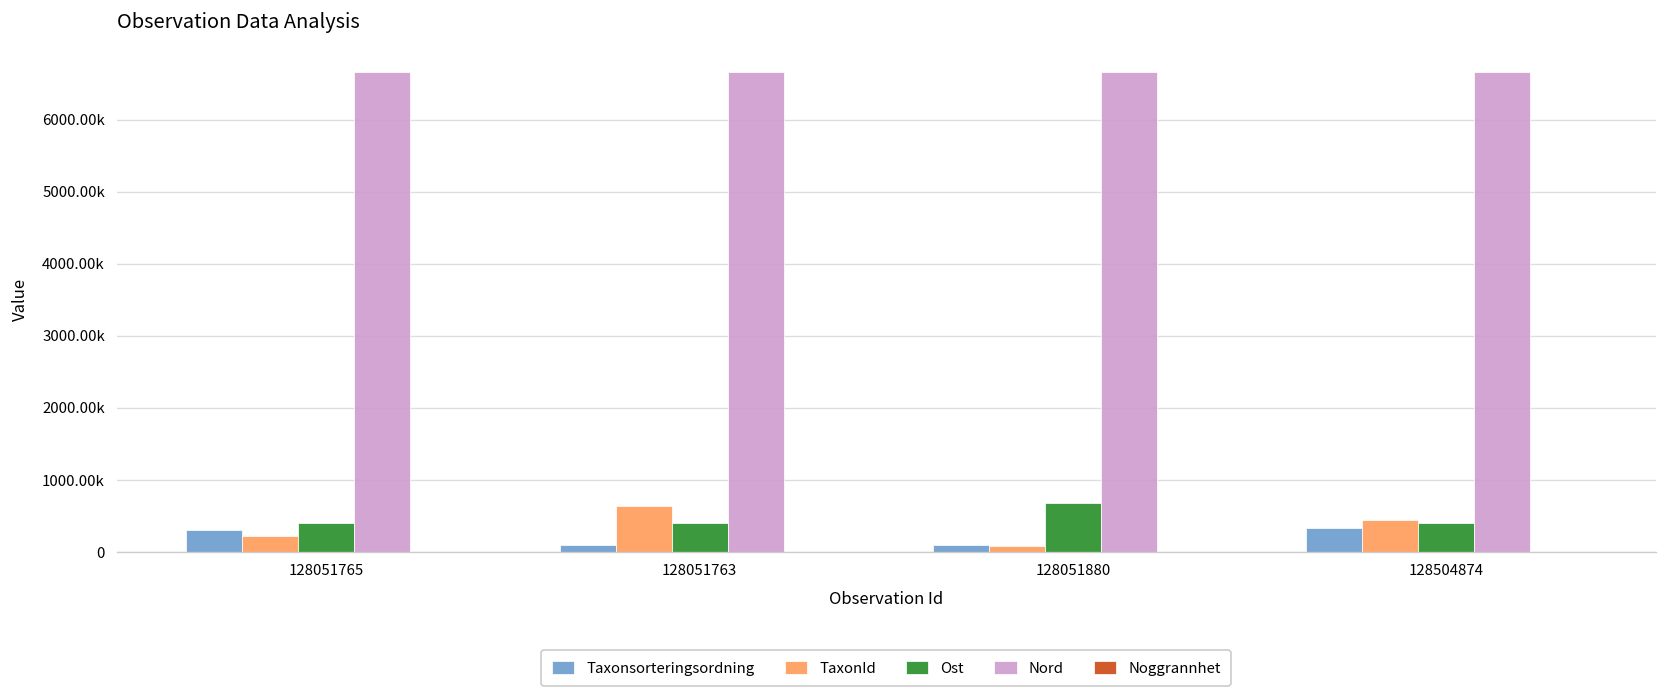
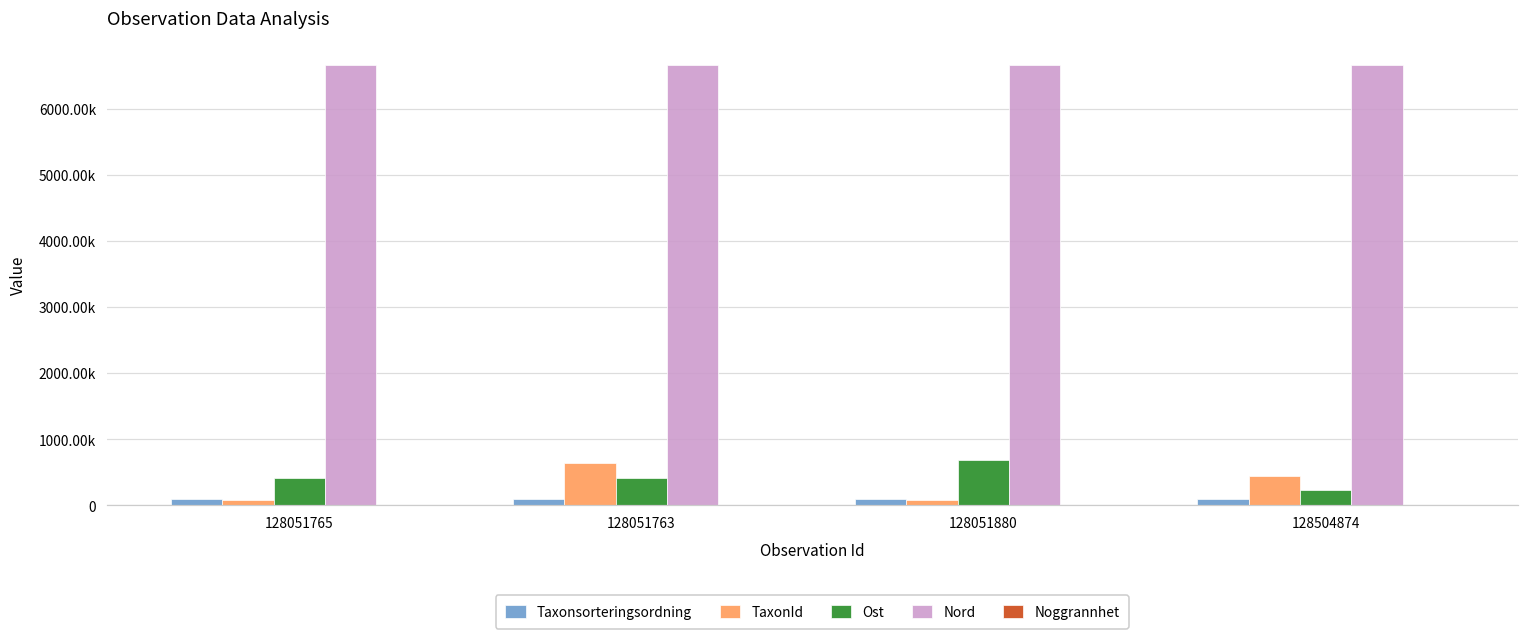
  {
    "Taxonsorteringsordning": {
-     "128051765": 300000,
+     "128051765": 100000,
      "128051763": 100000,
      "128051880": 100000,
-     "128504874": 300000
+     "128504874": 100000
    },
    "TaxonId": {
-     "128051765": 200000,
+     "128051765": 100000,
      "128051763": 600000,
      "128051880": 100000,
      "128504874": 400000
    },
    "Ost": {
      "128051765": 400000,
      "128051763": 400000,
      "128051880": 700000,
-     "128504874": 400000
+     "128504874": 200000
    },
    "Nord": {
      "128051765": 6700000,
      "128051763": 6700000,
      "128051880": 6700000,
      "128504874": 6700000
    }
  }
